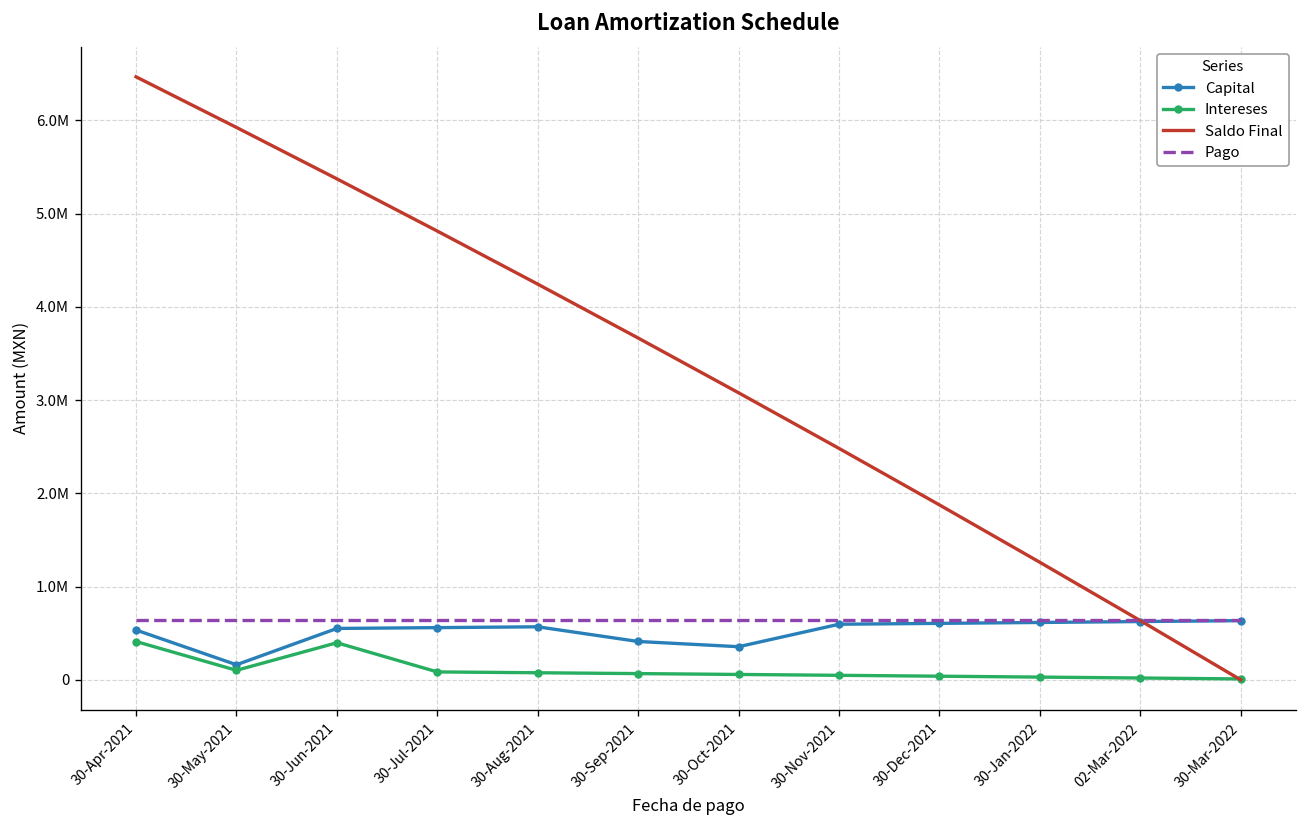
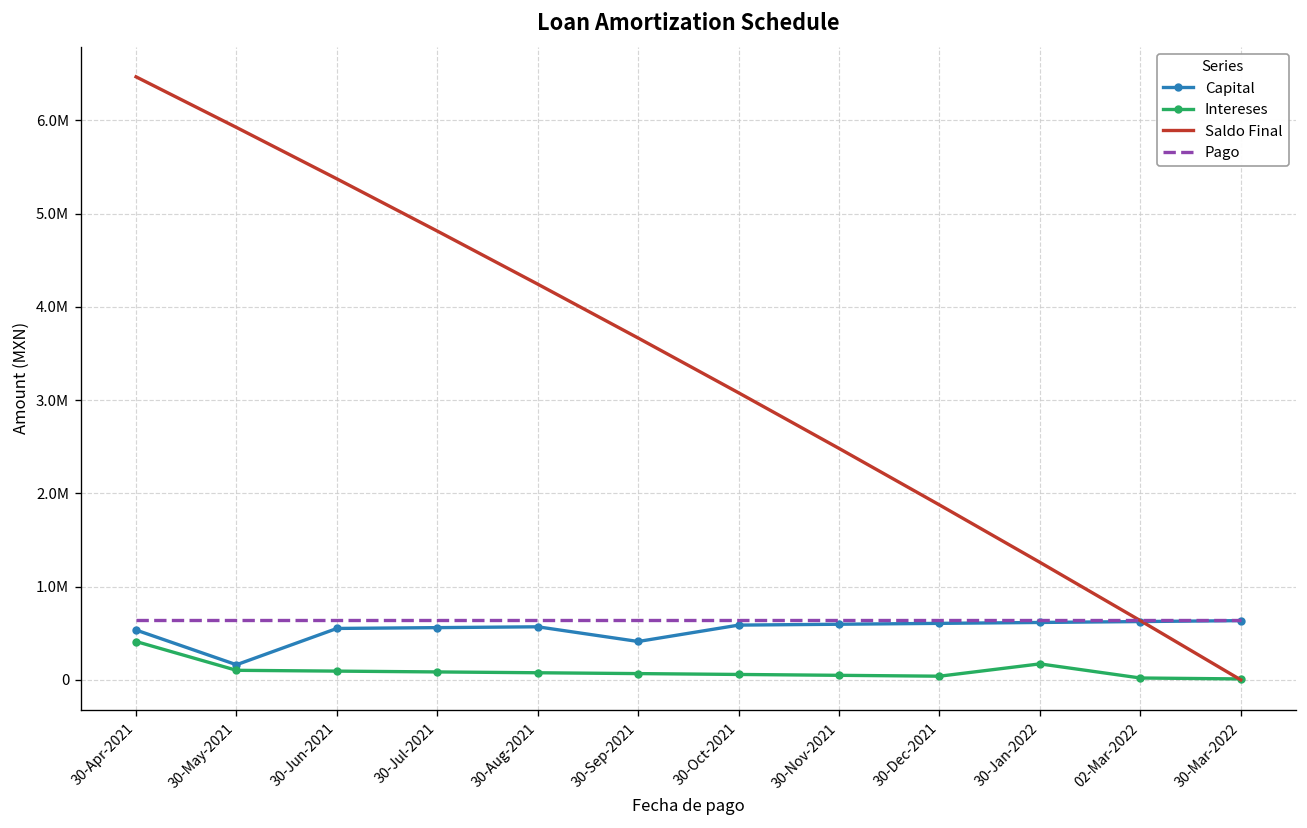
  {
    "Capital": {
      "30-Apr-2021": 500000,
      "30-May-2021": 200000,
      "30-Jun-2021": 600000,
      "30-Jul-2021": 600000,
      "30-Aug-2021": 600000,
      "30-Sep-2021": 400000,
-     "30-Oct-2021": 400000,
+     "30-Oct-2021": 600000,
      "30-Nov-2021": 600000,
      "30-Dec-2021": 600000
    },
    "Intereses": {
      "30-Apr-2021": 400000,
      "30-May-2021": 100000,
-     "30-Jun-2021": 400000,
+     "30-Jun-2021": 100000,
      "30-Jul-2021": 100000,
      "30-Aug-2021": 100000,
      "30-Sep-2021": 100000,
      "30-Oct-2021": 100000,
      "30-Nov-2021": 0,
      "30-Dec-2021": 0,
-     "30-Jan-2022": 0,
+     "30-Jan-2022": 200000,
      "02-Mar-2022": 0
    },
    "Saldo Final": {
      "30-Apr-2021": 6500000,
      "30-May-2021": 5900000,
      "30-Jun-2021": 5400000,
      "30-Jul-2021": 4800000,
      "30-Aug-2021": 4200000,
      "30-Sep-2021": 3700000,
      "30-Oct-2021": 3100000,
      "30-Nov-2021": 2500000,
      "30-Dec-2021": 1900000,
      "30-Jan-2022": 1300000
    },
    "Pago": {
      "30-Apr-2021": 600000,
      "30-May-2021": 600000,
      "30-Jun-2021": 600000,
      "30-Jul-2021": 600000,
      "30-Aug-2021": 600000,
      "30-Sep-2021": 600000,
      "30-Oct-2021": 600000,
      "30-Nov-2021": 600000,
      "30-Dec-2021": 600000
    }
  }
